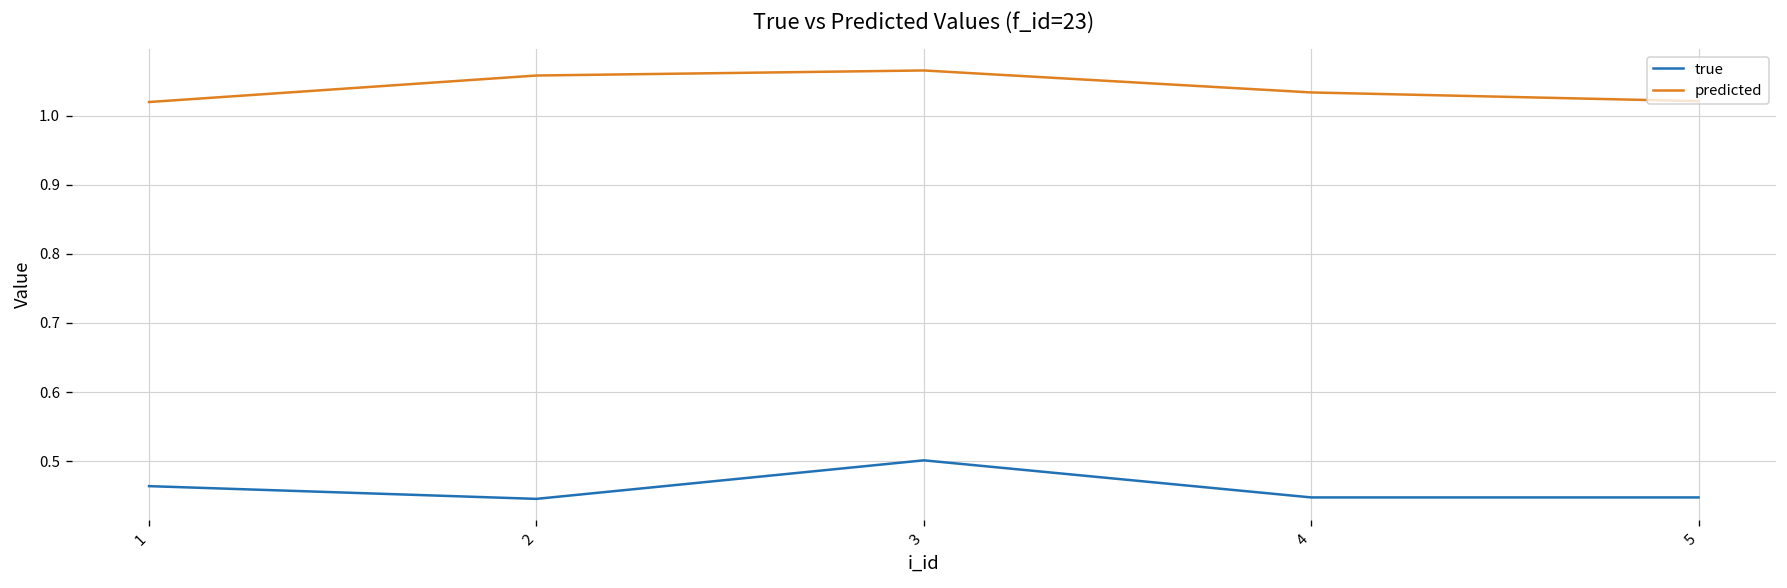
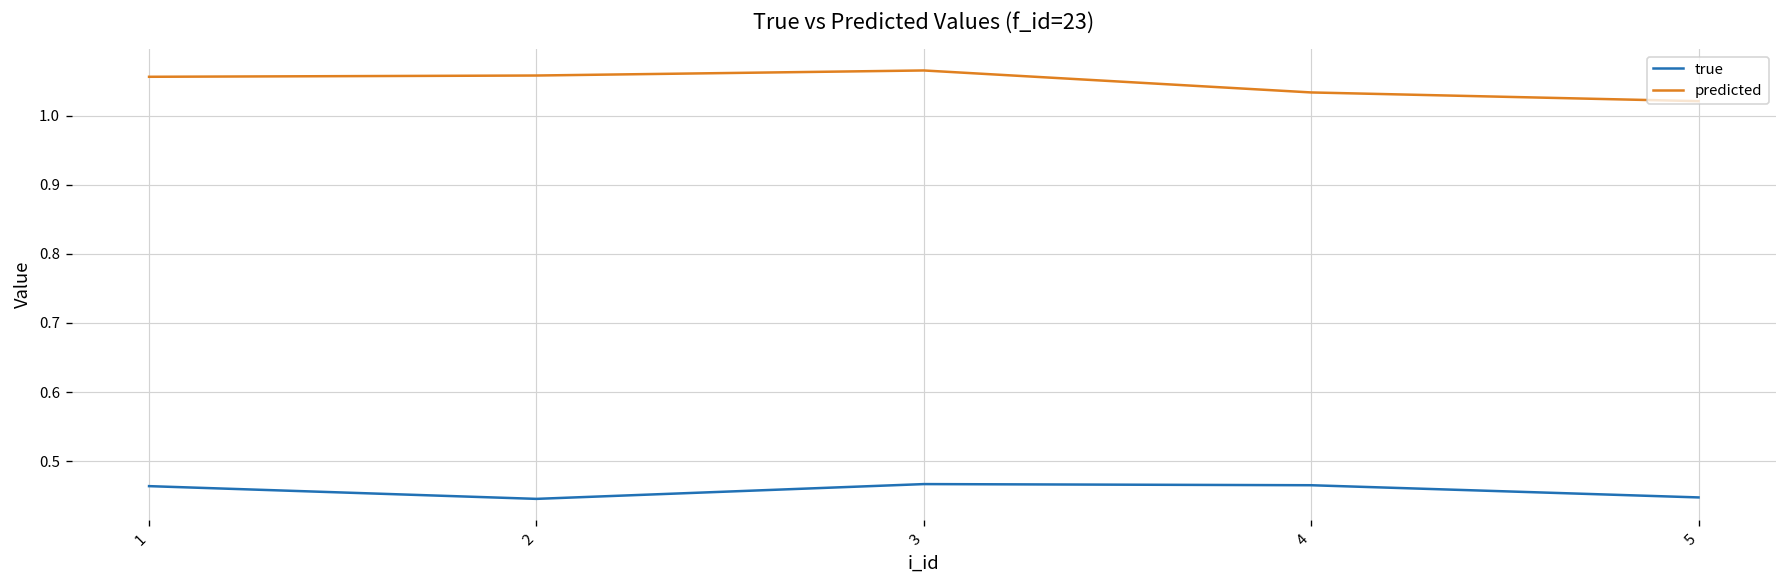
  {
    "true": {
      "1": 0.46,
      "2": 0.45,
-     "3": 0.50,
-     "4": 0.45,
+     "3": 0.47,
+     "4": 0.47,
      "5": 0.45
    },
    "predicted": {
-     "1": 1.02,
+     "1": 1.06,
      "2": 1.06,
      "3": 1.07,
      "4": 1.03
    }
  }
